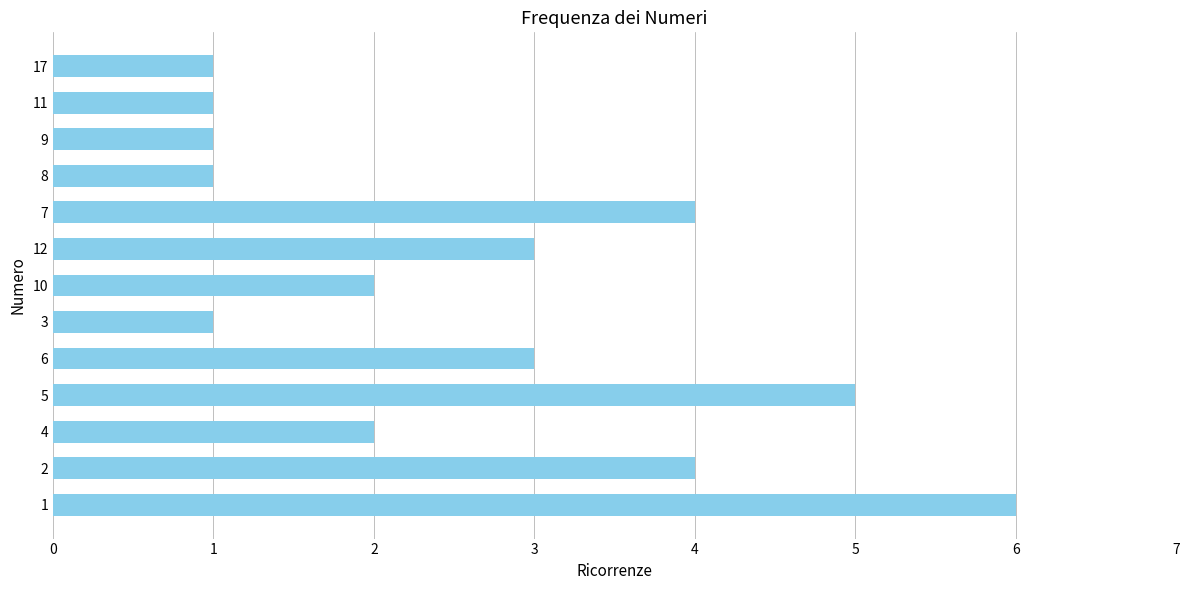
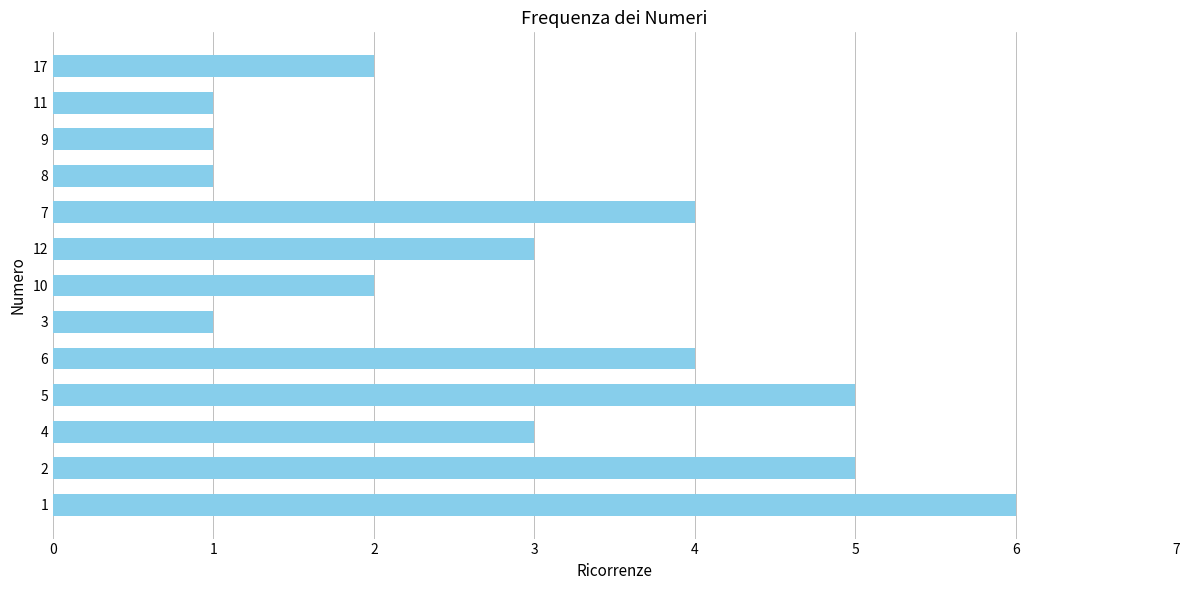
  {
-   "17": 1,
+   "17": 2,
    "11": 1,
    "9": 1,
    "8": 1,
    "7": 4,
    "12": 3,
    "10": 2,
    "3": 1,
-   "6": 3,
+   "6": 4,
    "5": 5,
-   "4": 2,
-   "2": 4,
+   "4": 3,
+   "2": 5,
    "1": 6
  }
